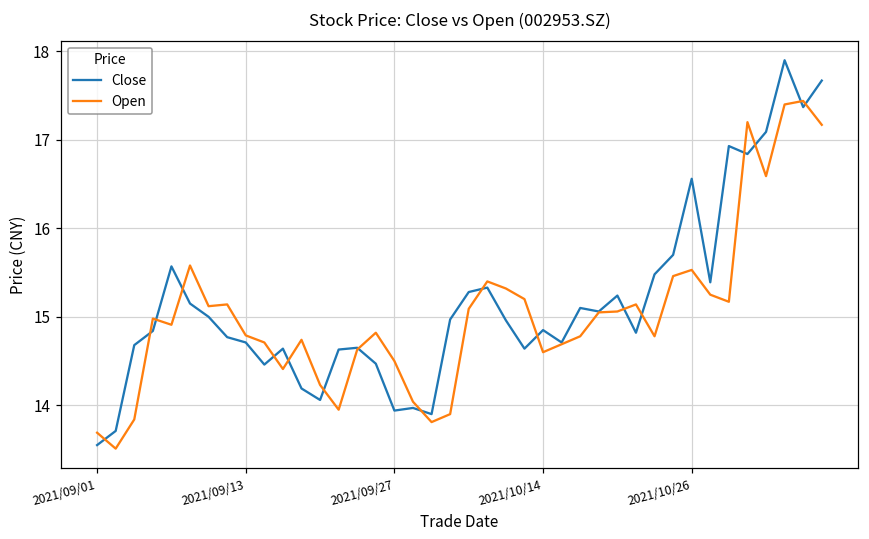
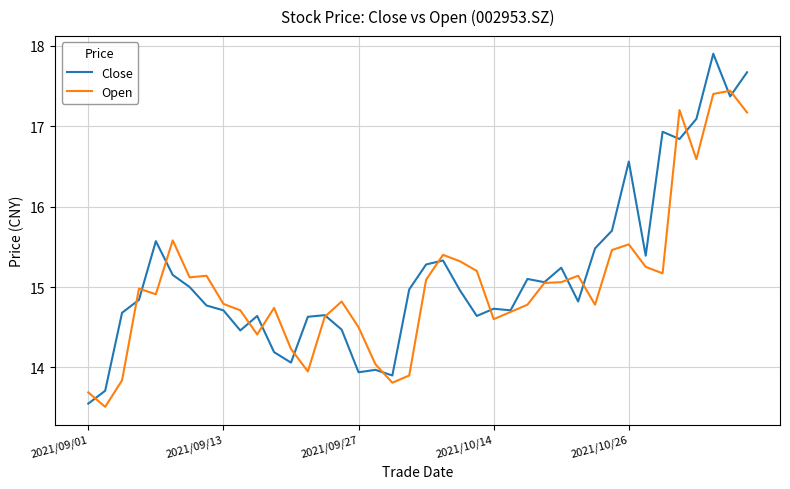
  {
    "Close": {
      "2021/09/01": 13.6,
      "2021/09/13": 14.7,
      "2021/09/27": 13.9,
-     "2021/10/14": 14.9,
+     "2021/10/14": 14.7,
      "2021/10/26": 16.6
    },
    "Open": {
      "2021/09/01": 13.7,
      "2021/09/13": 14.8,
      "2021/09/27": 14.5,
      "2021/10/14": 14.6,
      "2021/10/26": 15.5
    }
  }
